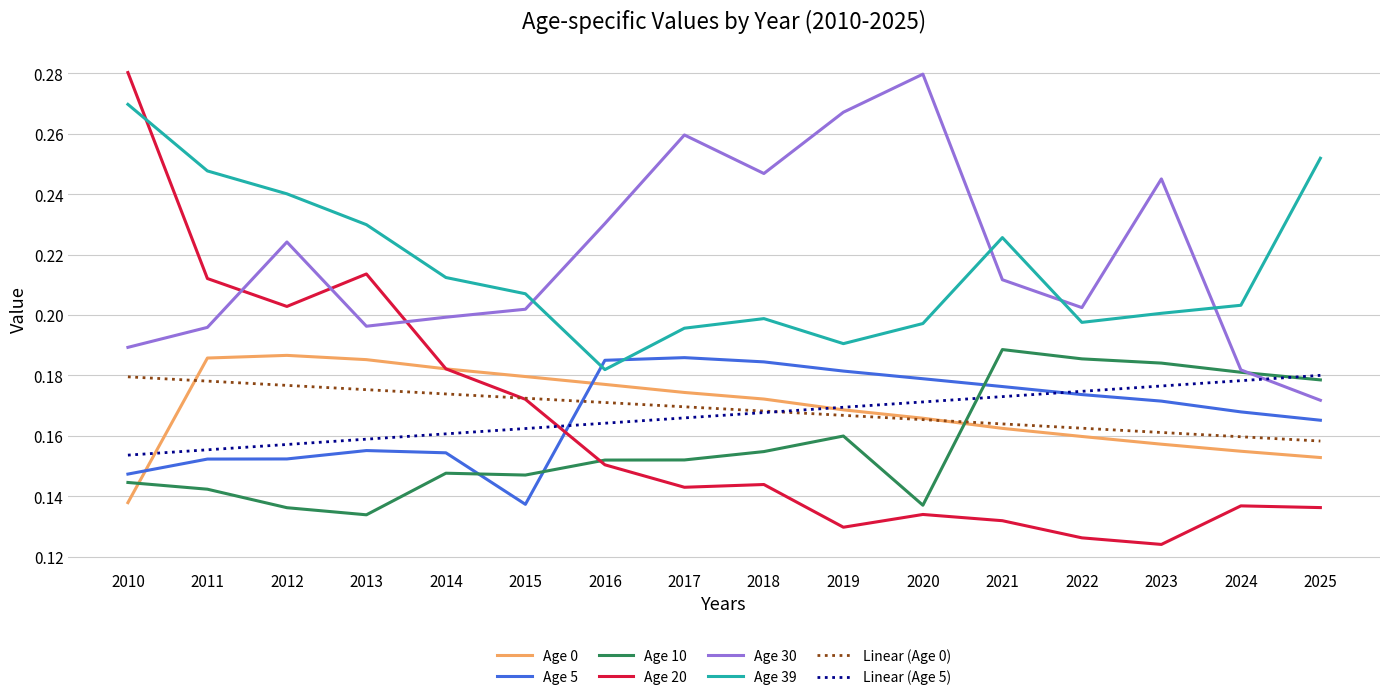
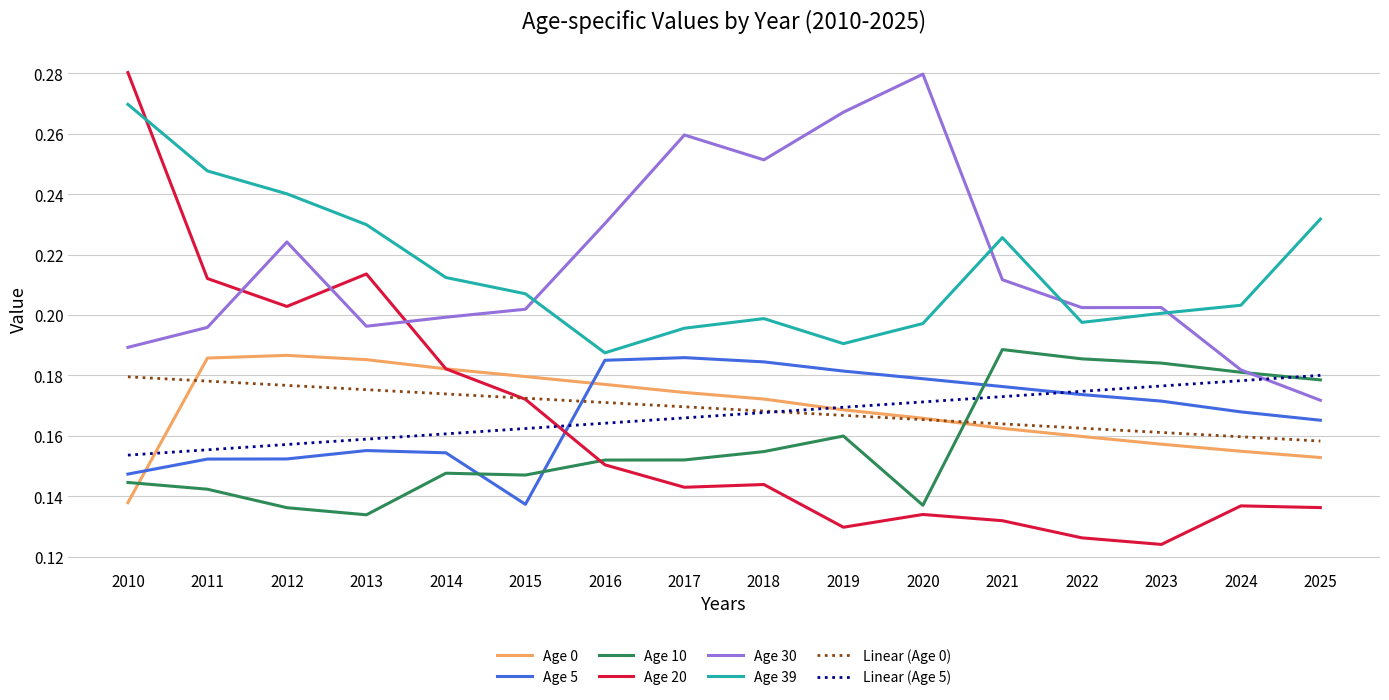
  {
    "Age 0": {
      "2010": 0.138,
      "2011": 0.186,
      "2012": 0.187,
      "2013": 0.185,
      "2015": 0.180,
      "2016": 0.177,
      "2017": 0.174,
      "2018": 0.172,
      "2019": 0.169,
      "2021": 0.162,
      "2022": 0.160,
      "2023": 0.157,
      "2024": 0.155,
      "2025": 0.153
    },
    "Age 5": {
      "2010": 0.147,
      "2011": 0.152,
      "2012": 0.152,
      "2013": 0.155,
      "2014": 0.154,
      "2015": 0.137,
      "2016": 0.185,
      "2017": 0.186,
      "2018": 0.184,
      "2019": 0.181,
      "2020": 0.179,
      "2021": 0.176,
      "2022": 0.174,
      "2023": 0.171,
      "2024": 0.168,
      "2025": 0.165
    },
    "Age 10": {
      "2010": 0.145,
      "2011": 0.142,
      "2012": 0.136,
      "2013": 0.134,
      "2014": 0.148,
      "2015": 0.147,
      "2016": 0.152,
      "2017": 0.152,
      "2018": 0.155,
      "2019": 0.160,
      "2020": 0.137,
      "2021": 0.189,
      "2022": 0.185,
      "2023": 0.184,
      "2025": 0.179
    },
    "Age 20": {
      "2010": 0.280,
      "2011": 0.212,
      "2012": 0.203,
      "2013": 0.214,
      "2016": 0.150,
      "2017": 0.143,
      "2018": 0.144,
      "2019": 0.130,
      "2020": 0.134,
      "2021": 0.132,
      "2022": 0.126,
      "2023": 0.124,
      "2024": 0.137,
      "2025": 0.136
    },
    "Age 30": {
      "2010": 0.189,
      "2011": 0.196,
      "2012": 0.224,
      "2013": 0.196,
      "2014": 0.199,
      "2015": 0.202,
      "2016": 0.230,
      "2017": 0.260,
-     "2018": 0.247,
+     "2018": 0.251,
      "2019": 0.267,
      "2020": 0.280,
      "2021": 0.212,
      "2022": 0.202,
-     "2023": 0.245,
+     "2023": 0.202,
      "2025": 0.172
    },
    "Age 39": {
      "2010": 0.270,
      "2011": 0.248,
      "2012": 0.240,
      "2013": 0.230,
      "2014": 0.212,
      "2015": 0.207,
-     "2016": 0.182,
+     "2016": 0.187,
      "2017": 0.196,
      "2018": 0.199,
      "2019": 0.191,
      "2020": 0.197,
      "2021": 0.226,
      "2022": 0.198,
      "2023": 0.201,
      "2024": 0.203,
-     "2025": 0.252
+     "2025": 0.232
    },
    "Linear (Age 0)": {
      "2010": 0.180,
      "2011": 0.178,
      "2012": 0.177,
      "2013": 0.175,
      "2014": 0.174,
      "2016": 0.171,
      "2017": 0.170,
      "2019": 0.167,
      "2021": 0.164,
      "2022": 0.163,
      "2023": 0.161,
      "2024": 0.160,
      "2025": 0.158
    },
    "Linear (Age 5)": {
      "2010": 0.154,
      "2011": 0.155,
      "2012": 0.157,
      "2013": 0.159,
      "2014": 0.161,
      "2015": 0.162,
      "2016": 0.164,
      "2017": 0.166,
      "2019": 0.169,
      "2020": 0.171,
      "2021": 0.173,
      "2022": 0.175,
      "2023": 0.176,
      "2024": 0.178,
      "2025": 0.180
    }
  }
